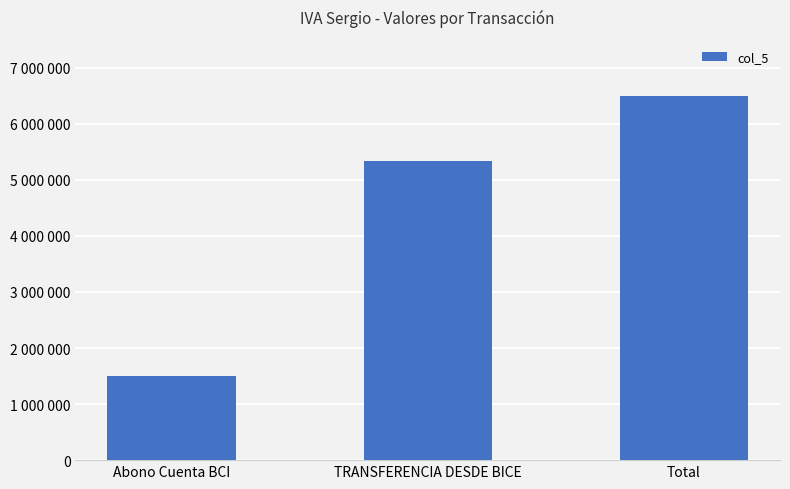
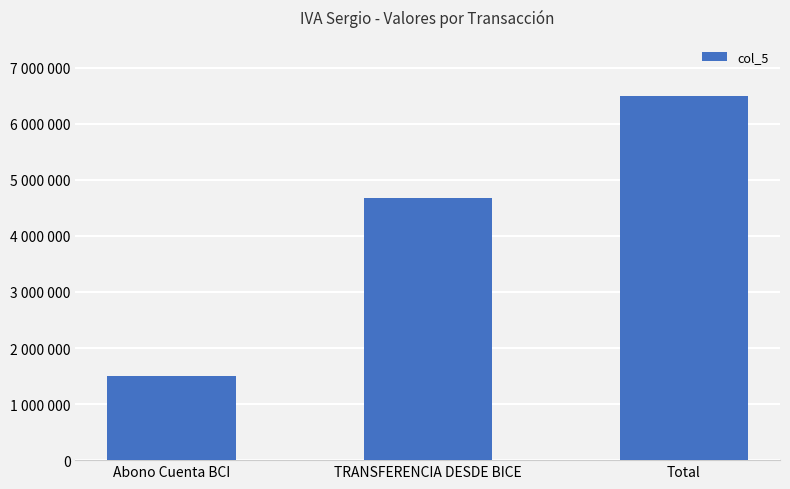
  {
    "Abono Cuenta BCI": 1500000,
-   "TRANSFERENCIA DESDE BICE": 5300000,
+   "TRANSFERENCIA DESDE BICE": 4700000,
    "Total": 6500000
  }
